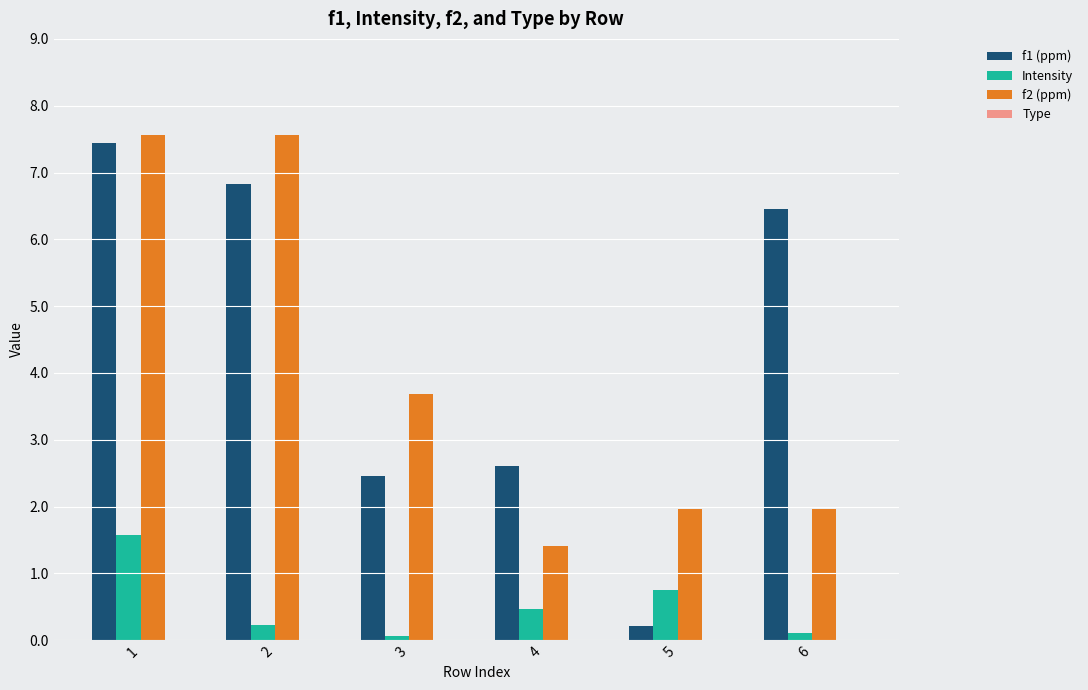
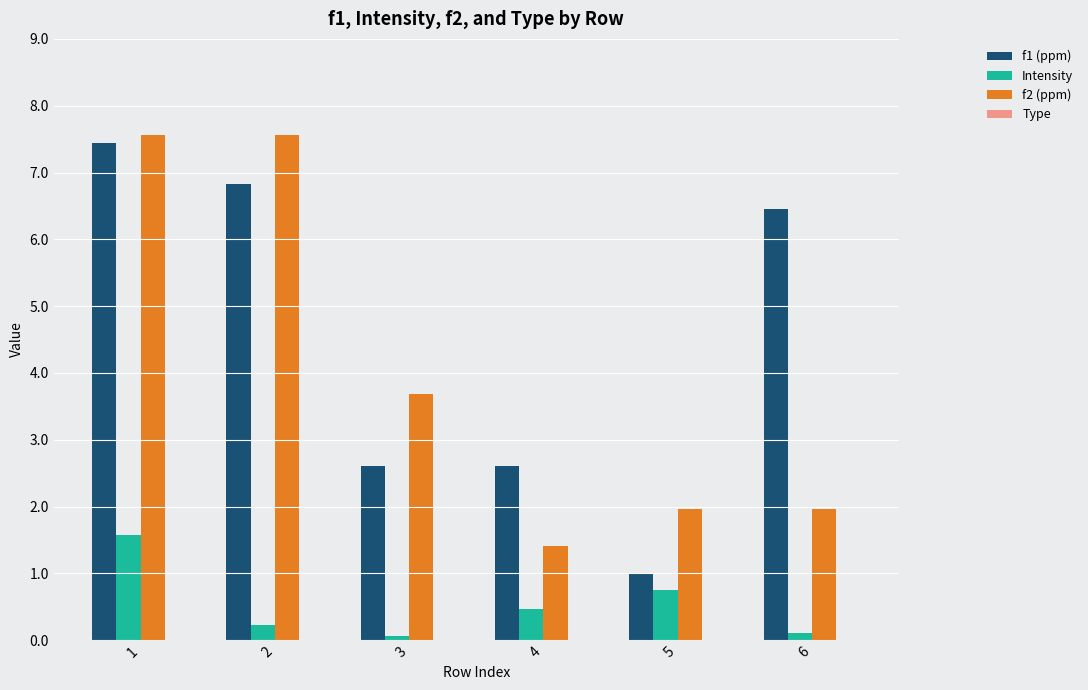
  {
    "f1 (ppm)": {
      "1": 7.4,
      "2": 6.8,
-     "3": 2.5,
+     "3": 2.6,
      "4": 2.6,
-     "5": 0.2,
+     "5": 1.0,
      "6": 6.5
    },
    "Intensity": {
      "1": 1.6,
      "2": 0.2,
      "3": 0.1,
      "4": 0.5,
      "5": 0.8,
      "6": 0.1
    },
    "f2 (ppm)": {
      "1": 7.6,
      "2": 7.6,
      "3": 3.7,
      "4": 1.4,
      "5": 2.0,
      "6": 2.0
    },
    "Type": {
      "1": 0.0,
      "2": 0.0,
      "3": 0.0,
      "4": 0.0,
      "5": 0.0,
      "6": 0.0
    }
  }
